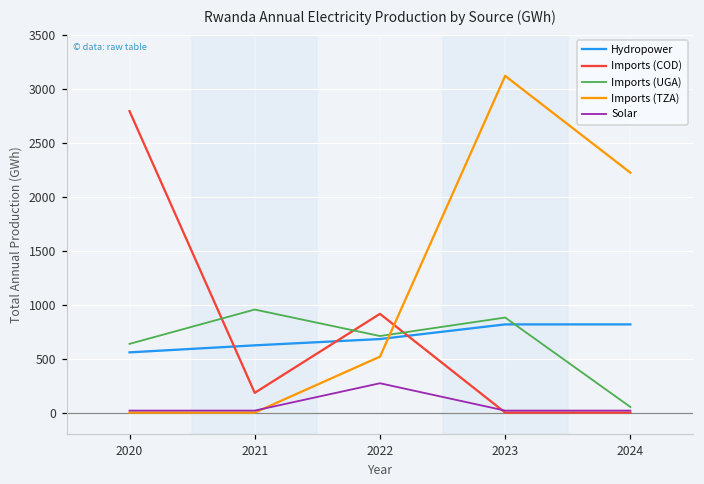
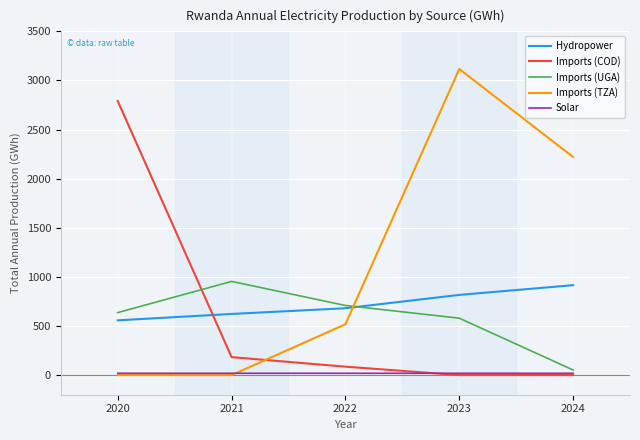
  {
    "Hydropower": {
      "2020": 600,
      "2021": 600,
      "2022": 700,
      "2023": 800,
-     "2024": 800
+     "2024": 900
    },
    "Imports (COD)": {
      "2020": 2800,
      "2021": 200,
-     "2022": 900
+     "2022": 100
    },
    "Imports (UGA)": {
      "2020": 600,
      "2021": 1000,
      "2022": 700,
-     "2023": 900,
+     "2023": 600,
      "2024": 100
    },
    "Imports (TZA)": {
      "2022": 500,
      "2023": 3100,
      "2024": 2200
    },
    "Solar": {
-     "2022": 300
+     "2022": 0
    }
  }
